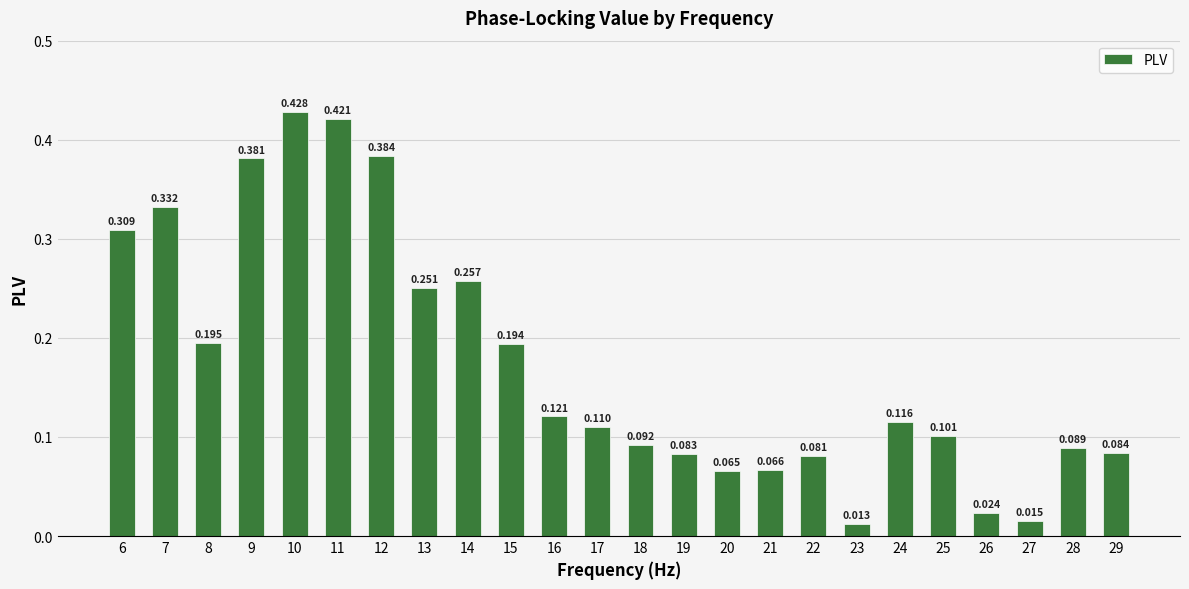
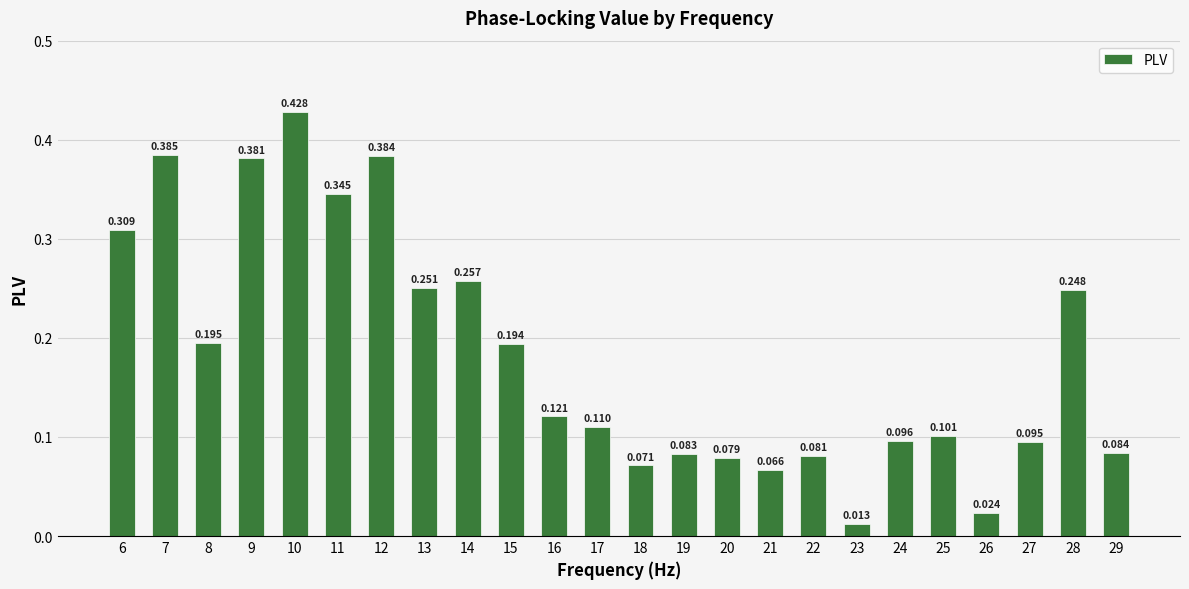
  {
    "6": 0.309,
-   "7": 0.332,
+   "7": 0.385,
    "8": 0.195,
    "9": 0.381,
    "10": 0.428,
-   "11": 0.421,
+   "11": 0.345,
    "12": 0.384,
    "13": 0.251,
    "14": 0.257,
    "15": 0.194,
    "16": 0.121,
    "17": 0.110,
-   "18": 0.092,
+   "18": 0.071,
    "19": 0.083,
-   "20": 0.065,
+   "20": 0.079,
    "21": 0.066,
    "22": 0.081,
    "23": 0.013,
-   "24": 0.116,
+   "24": 0.096,
    "25": 0.101,
    "26": 0.024,
-   "27": 0.015,
-   "28": 0.089,
+   "27": 0.095,
+   "28": 0.248,
    "29": 0.084
  }
